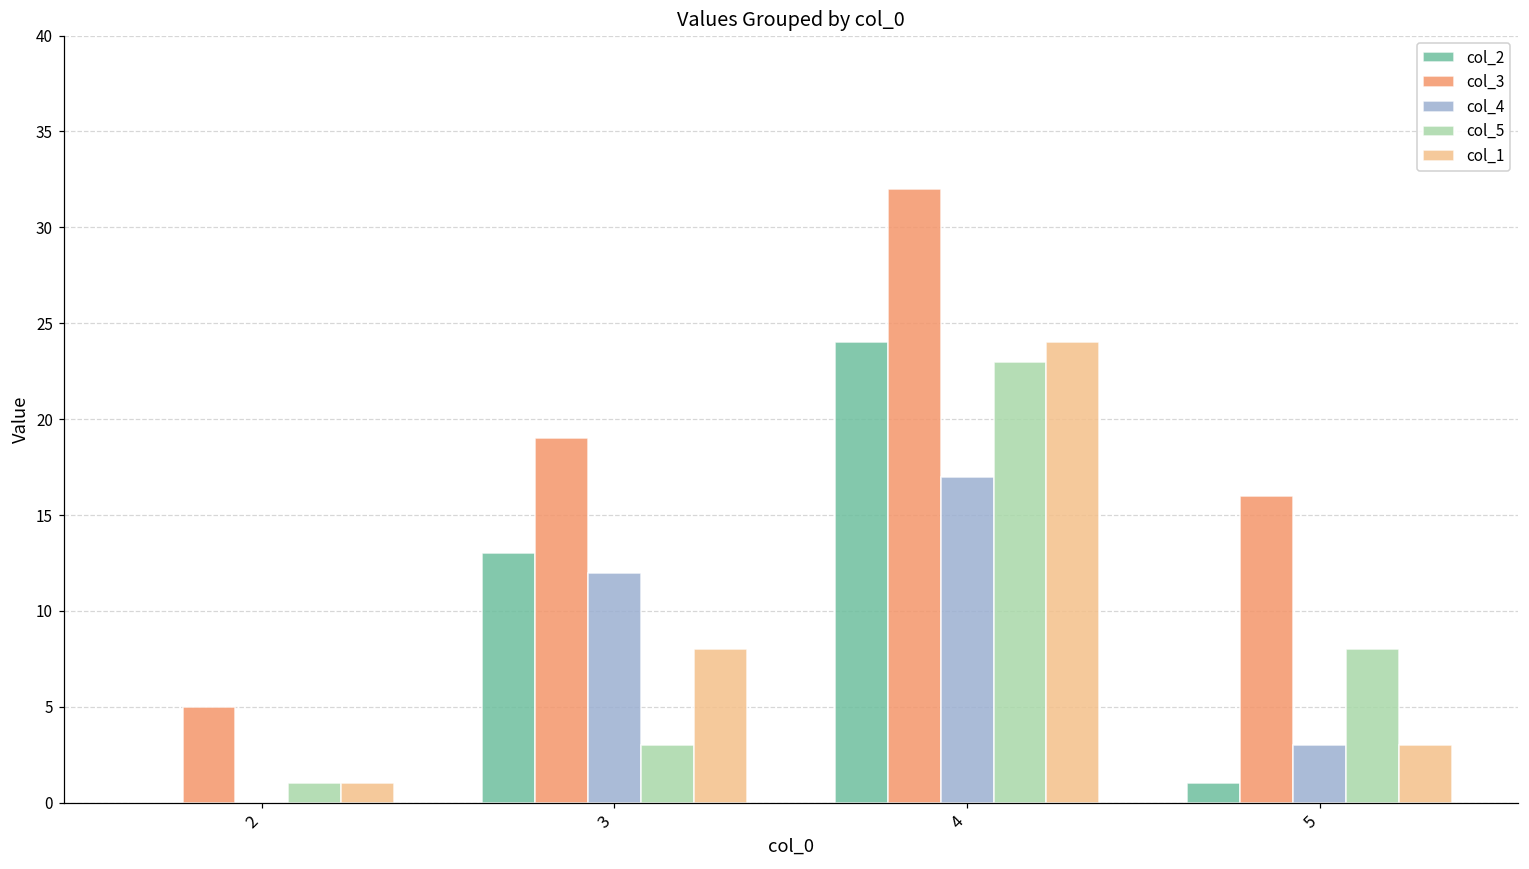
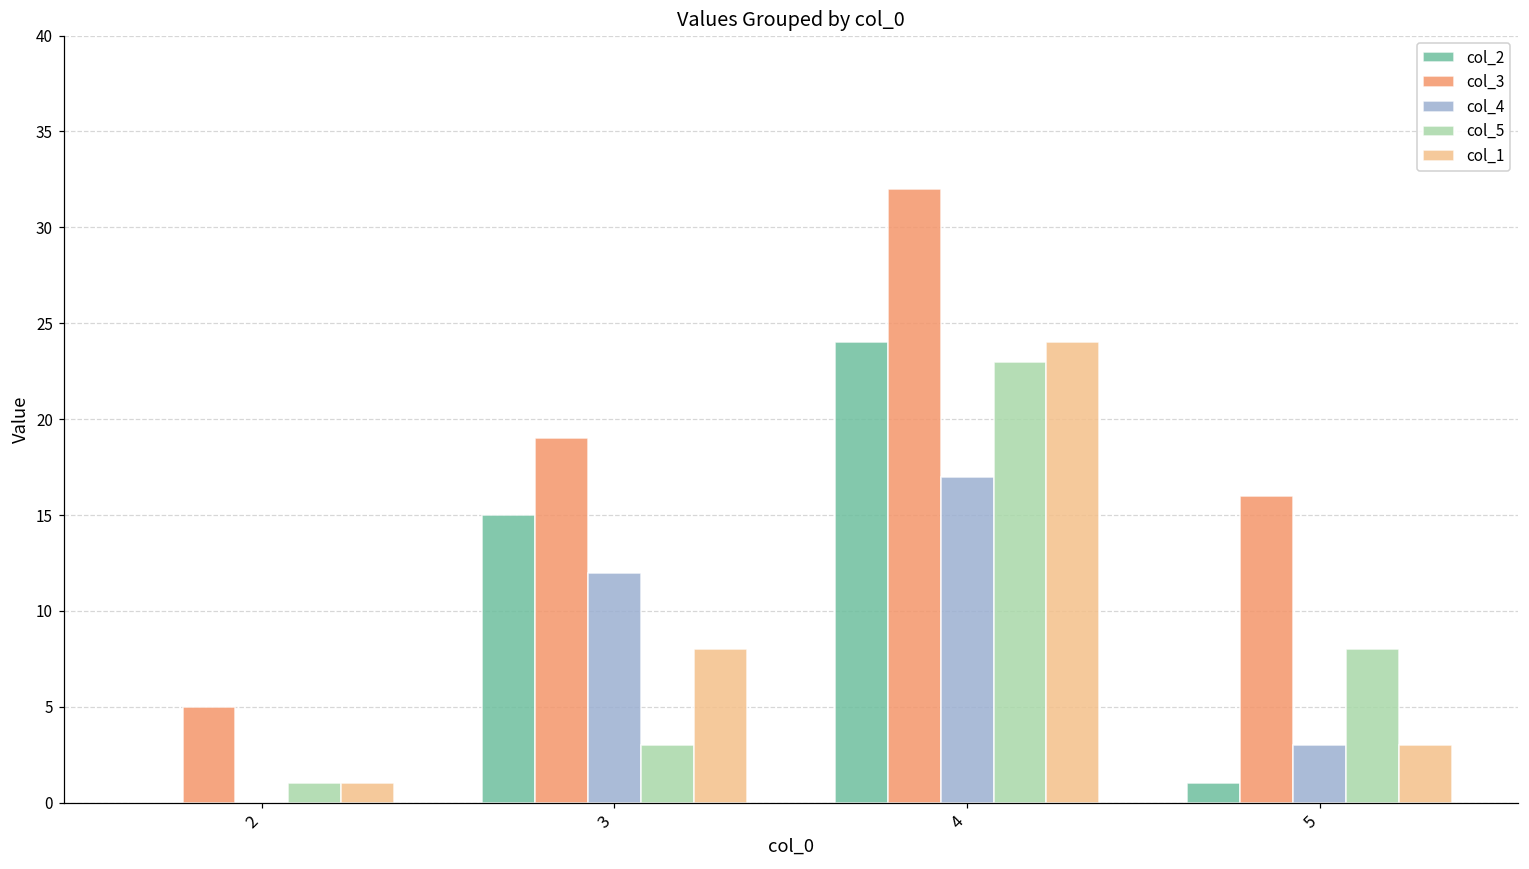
  {
    "col_2": {
      "2": 0,
-     "3": 13,
+     "3": 15,
      "4": 24,
      "5": 1
    }
  }
